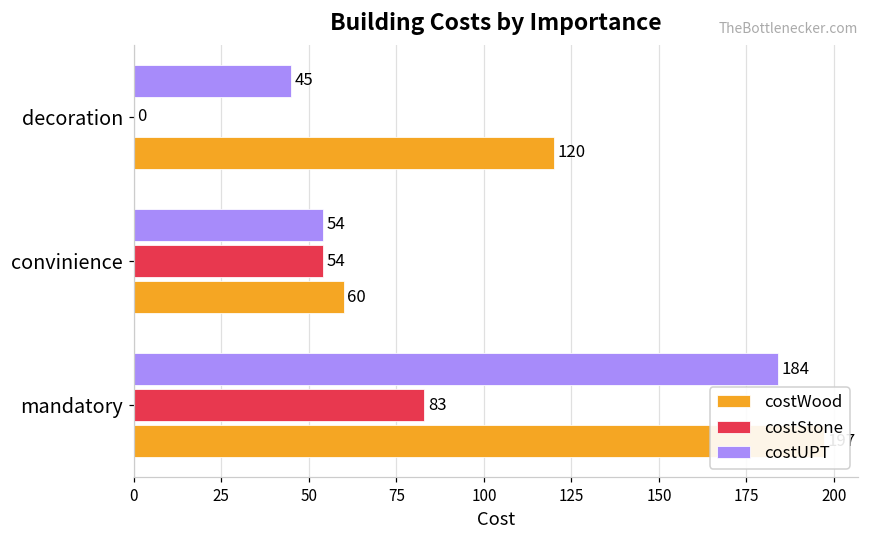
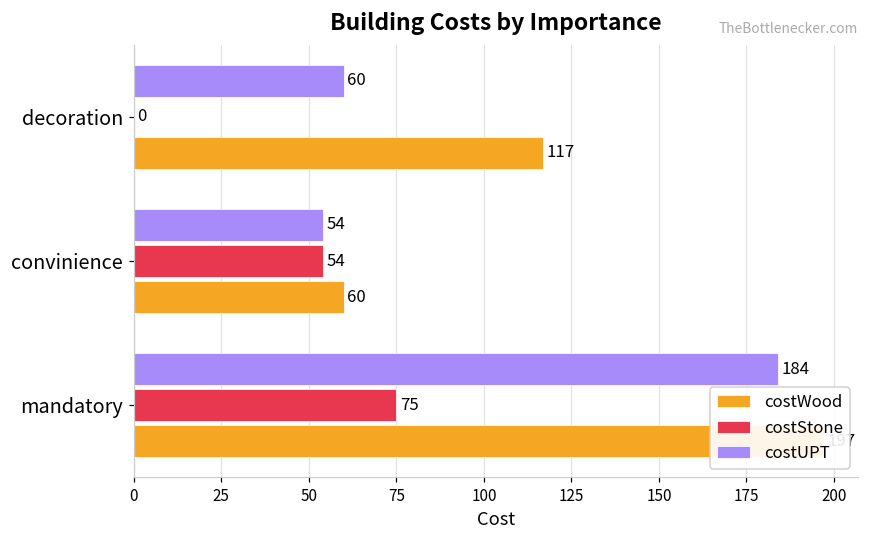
  {
    "costWood": {
-     "decoration": 120,
+     "decoration": 117,
      "convinience": 60
    },
    "costStone": {
      "decoration": 0,
      "convinience": 54,
-     "mandatory": 83
+     "mandatory": 75
    },
    "costUPT": {
-     "decoration": 45,
+     "decoration": 60,
      "convinience": 54,
      "mandatory": 184
    }
  }
